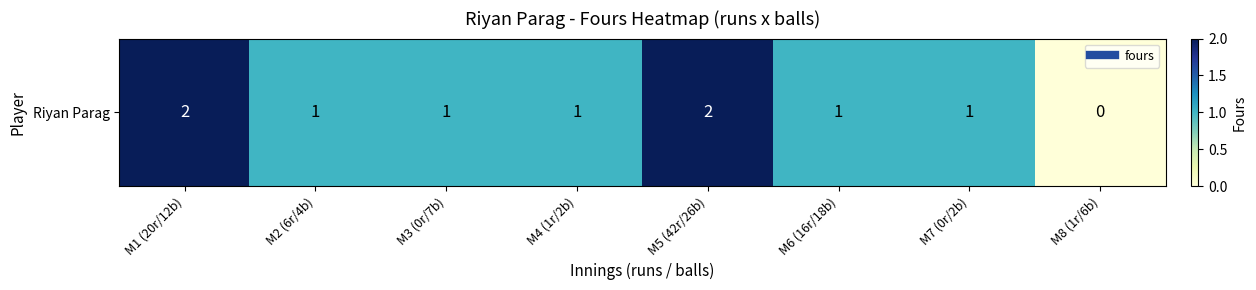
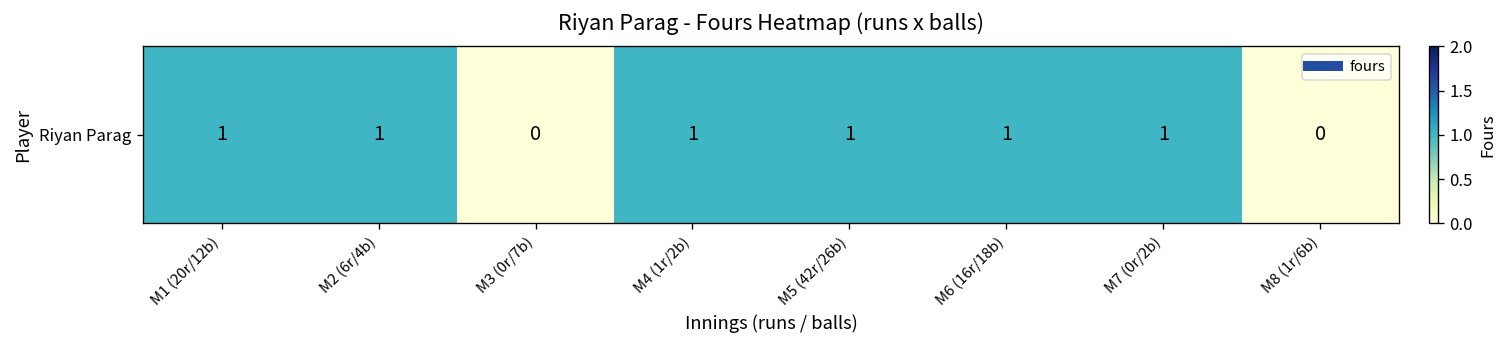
  {
    "Riyan Parag": {
-     "M1 (20r/12b)": 2,
+     "M1 (20r/12b)": 1,
      "M2 (6r/4b)": 1,
-     "M3 (0r/7b)": 1,
+     "M3 (0r/7b)": 0,
      "M4 (1r/2b)": 1,
-     "M5 (42r/26b)": 2,
+     "M5 (42r/26b)": 1,
      "M6 (16r/18b)": 1,
      "M7 (0r/2b)": 1,
      "M8 (1r/6b)": 0
    }
  }
